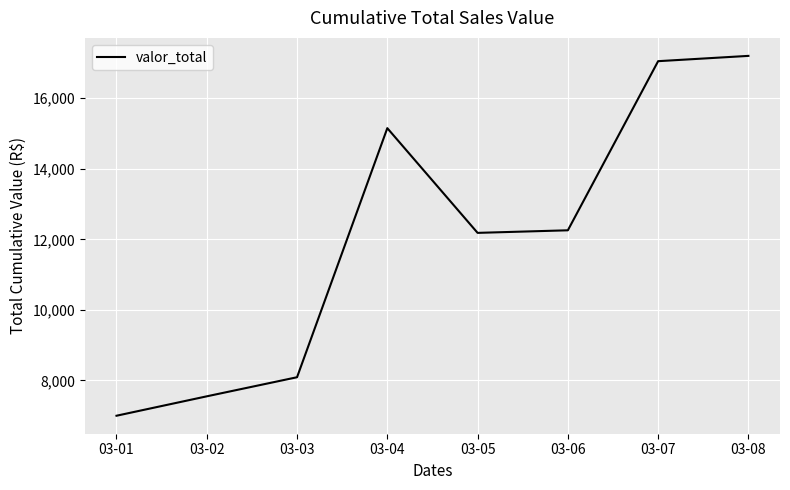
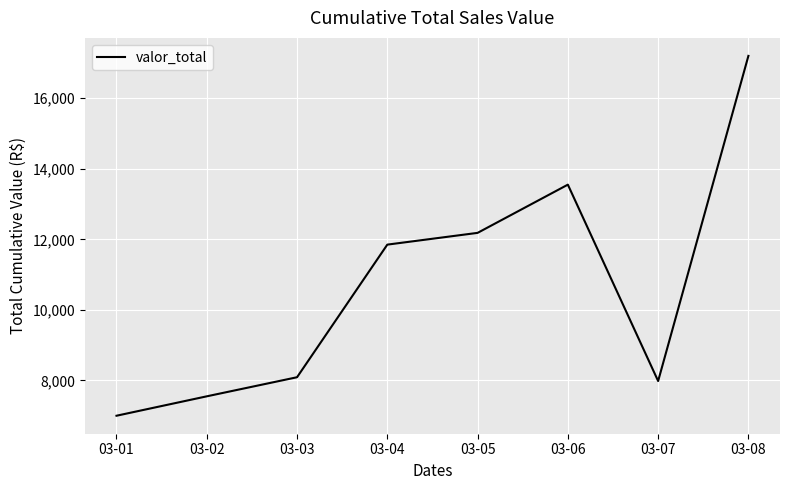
  {
    "03-01": "7,000",
    "03-02": "7,600",
    "03-03": "8,100",
-   "03-04": "15,200",
+   "03-04": "11,900",
    "03-05": "12,200",
-   "03-06": "12,300",
-   "03-07": "17,100",
+   "03-06": "13,600",
+   "03-07": "8,000",
    "03-08": "17,200"
  }
